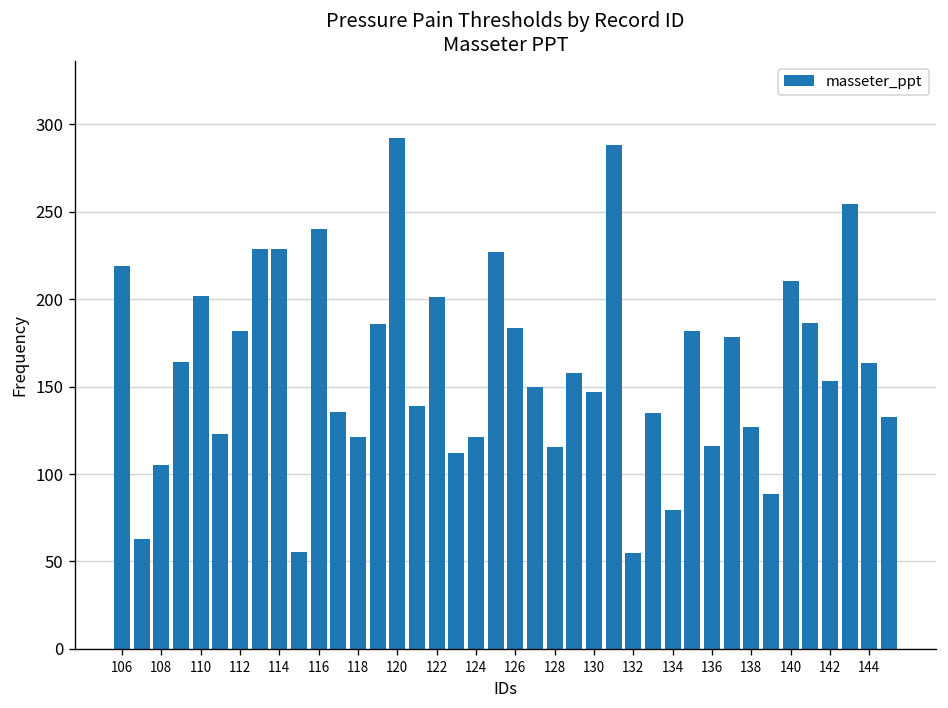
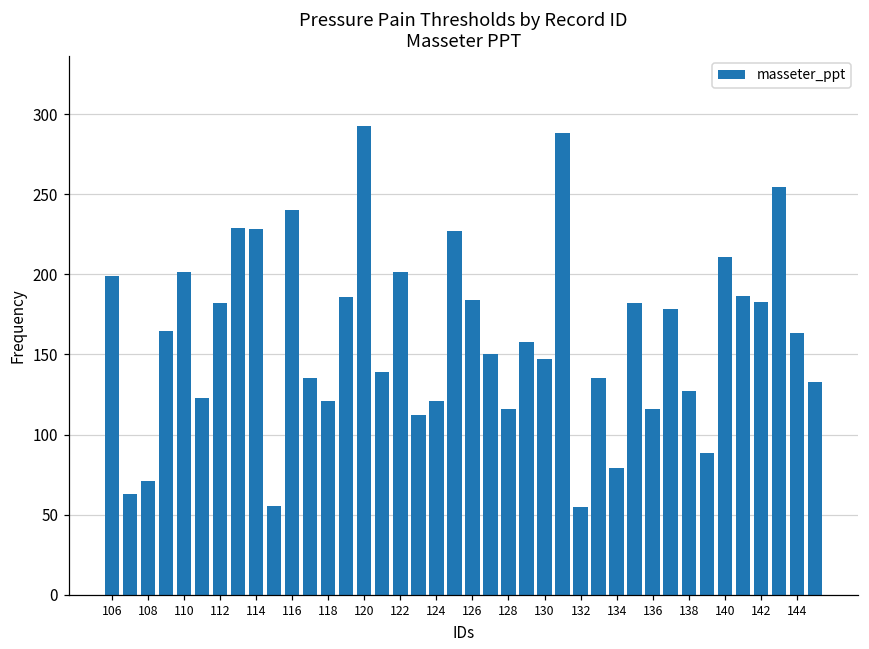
  {
-   "106": 219,
-   "108": 105,
+   "106": 199,
+   "108": 71,
    "110": 202,
    "112": 182,
    "114": 229,
    "116": 240,
    "118": 121,
    "120": 292,
    "122": 201,
    "124": 121,
    "126": 184,
    "128": 116,
    "130": 147,
    "132": 55,
    "134": 79,
    "136": 116,
    "138": 127,
    "140": 211,
-   "142": 153,
+   "142": 183,
    "144": 163
  }
